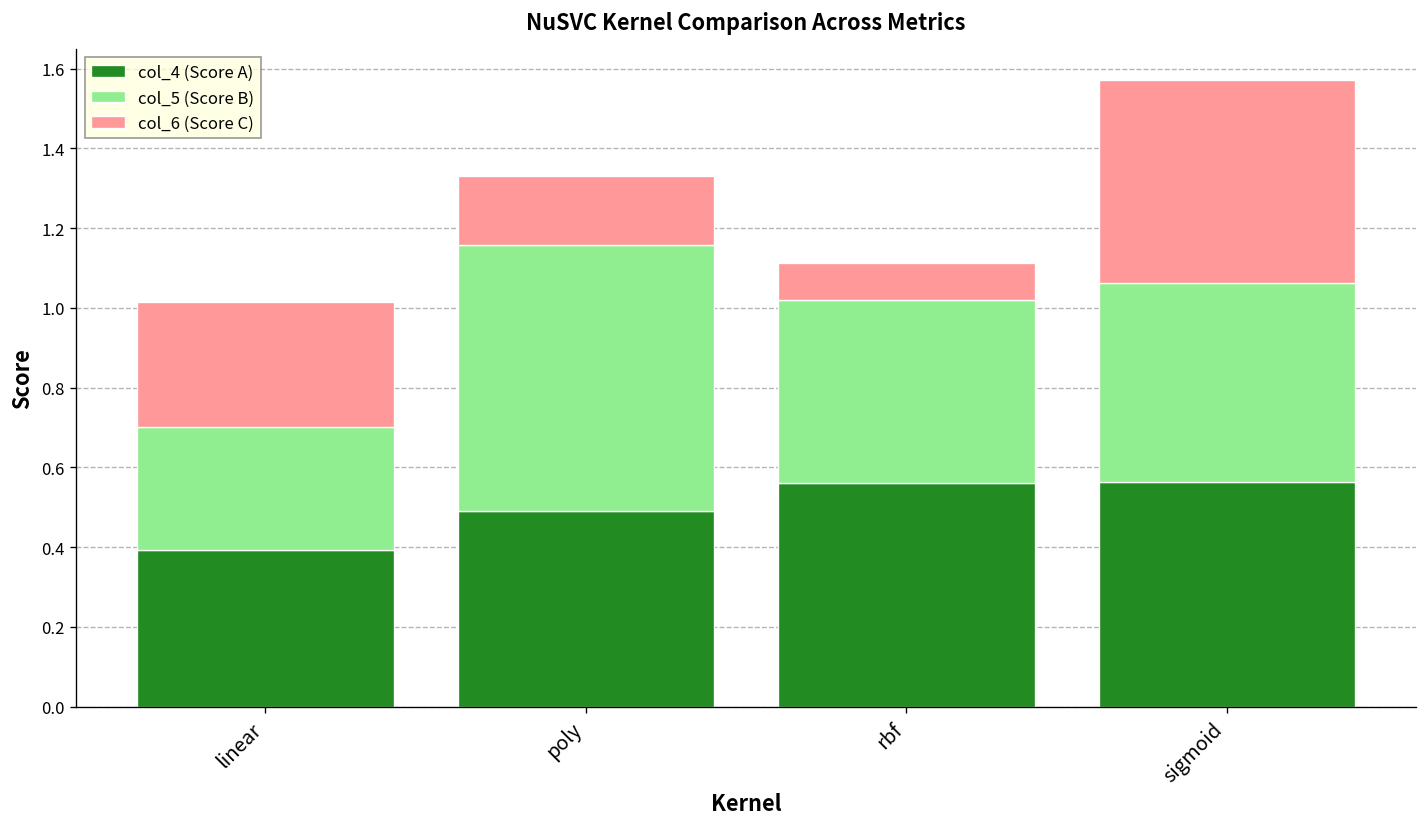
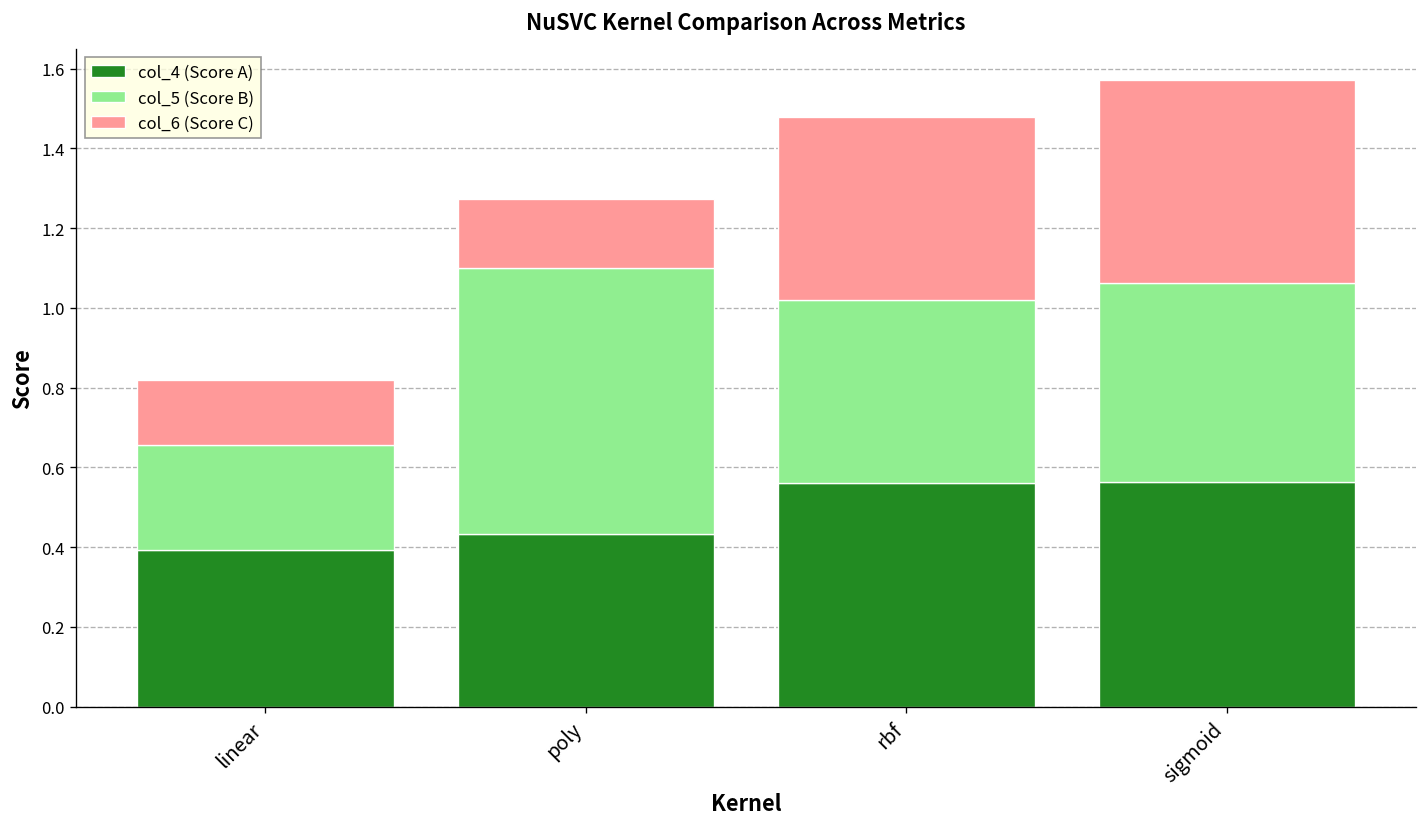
  {
    "col_4 (Score A)": {
      "linear": 0.39,
-     "poly": 0.49,
+     "poly": 0.43,
      "rbf": 0.56,
      "sigmoid": 0.56
    },
    "col_5 (Score B)": {
-     "linear": 0.31,
+     "linear": 0.26,
      "poly": 0.67,
      "rbf": 0.46,
      "sigmoid": 0.50
    },
    "col_6 (Score C)": {
-     "linear": 0.31,
+     "linear": 0.16,
      "poly": 0.17,
-     "rbf": 0.09,
+     "rbf": 0.46,
      "sigmoid": 0.51
    }
  }
